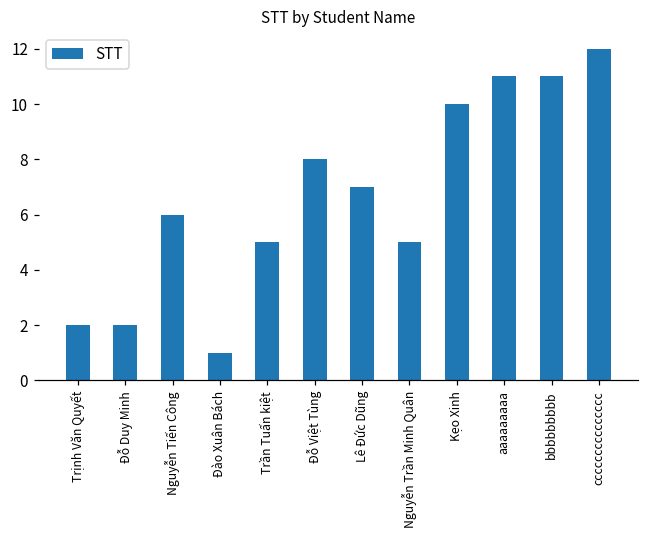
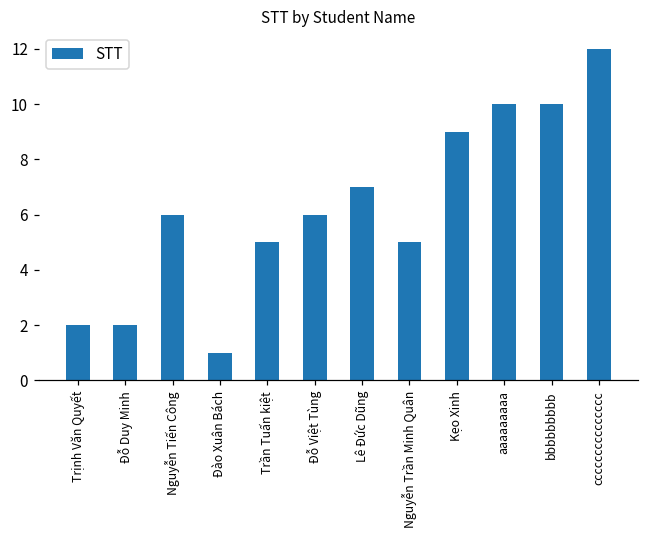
  {
    "Trịnh Văn Quyết": 2,
    "Đỗ Duy Minh": 2,
    "Nguyễn Tiến Công": 6,
    "Đào Xuân Bách": 1,
    "Trần Tuấn kiệt": 5,
-   "Đỗ Việt Tùng": 8,
+   "Đỗ Việt Tùng": 6,
    "Lê Đức Dũng": 7,
    "Nguyễn Trần Minh Quân": 5,
-   "Kẹo Xinh": 10,
-   "aaaaaaaaa": 11,
-   "bbbbbbbbb": 11,
+   "Kẹo Xinh": 9,
+   "aaaaaaaaa": 10,
+   "bbbbbbbbb": 10,
    "ccccccccccccccc": 12
  }
